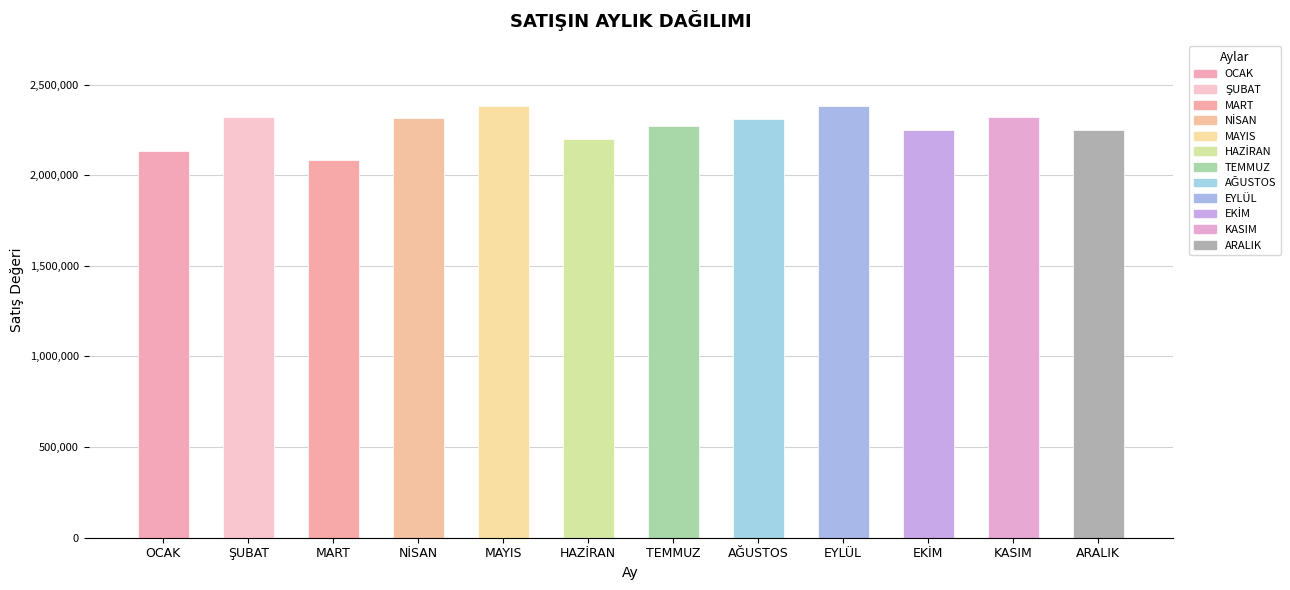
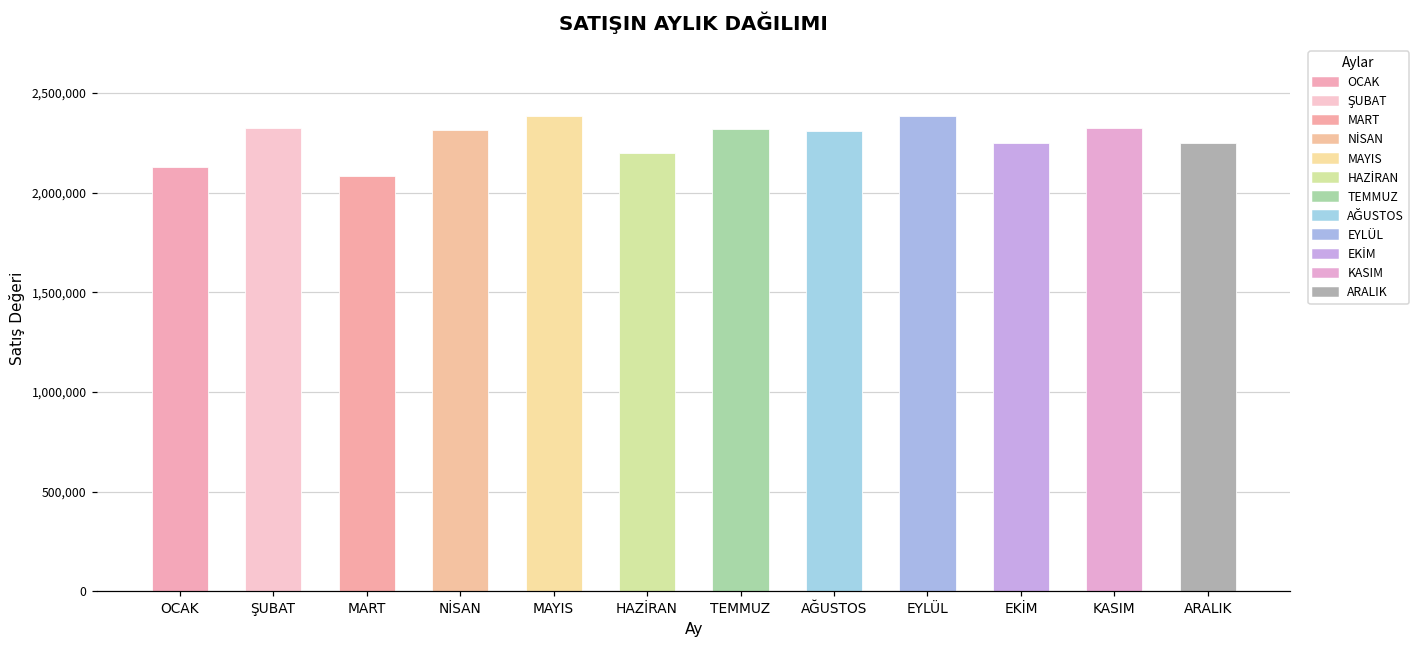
  {
    "OCAK": "2,130,000",
    "ŞUBAT": "2,320,000",
    "MART": "2,080,000",
    "NİSAN": "2,310,000",
    "MAYIS": "2,380,000",
    "HAZİRAN": "2,200,000",
-   "TEMMUZ": "2,270,000",
+   "TEMMUZ": "2,320,000",
    "AĞUSTOS": "2,310,000",
    "EYLÜL": "2,380,000",
    "EKİM": "2,250,000",
    "KASIM": "2,320,000",
    "ARALIK": "2,250,000"
  }
